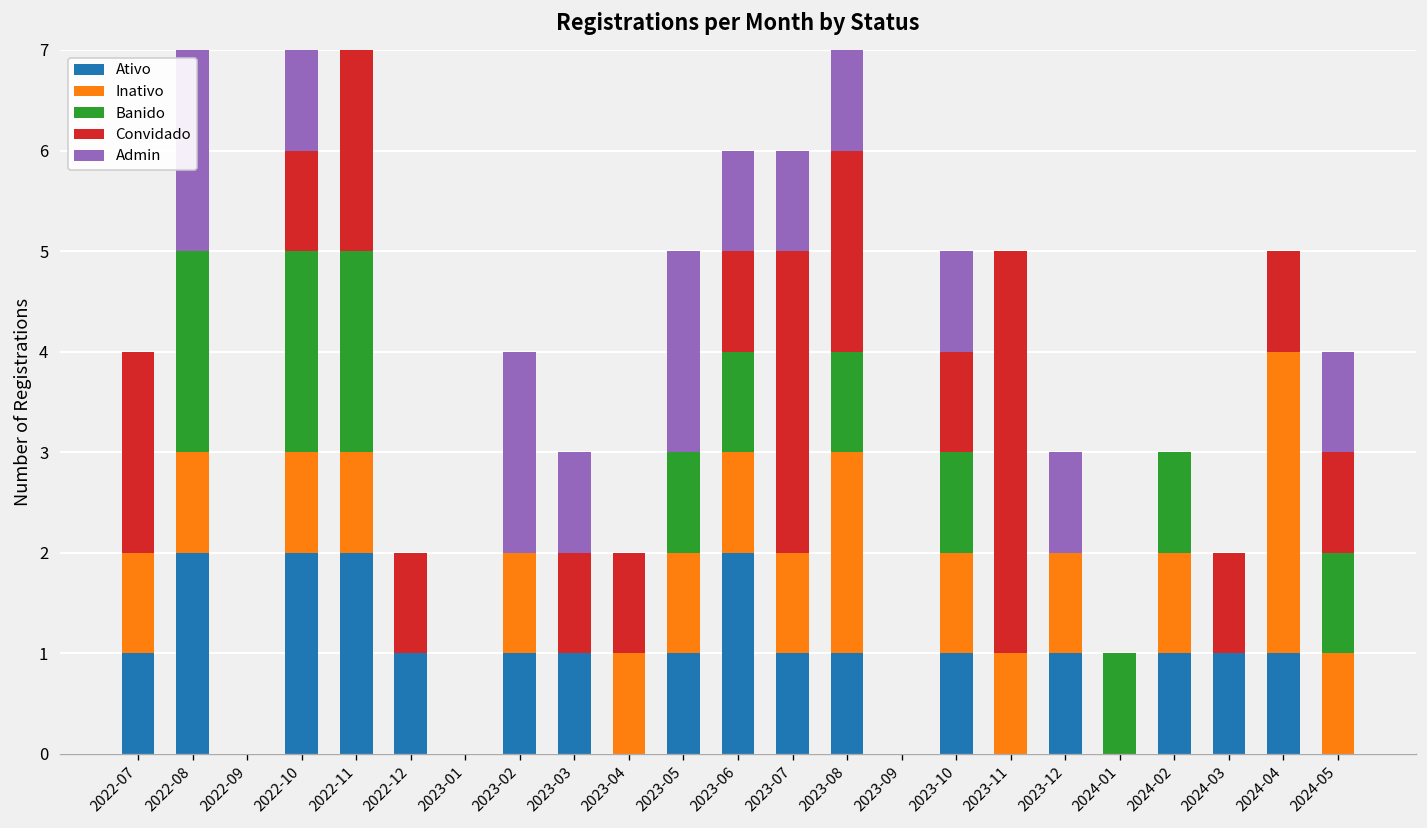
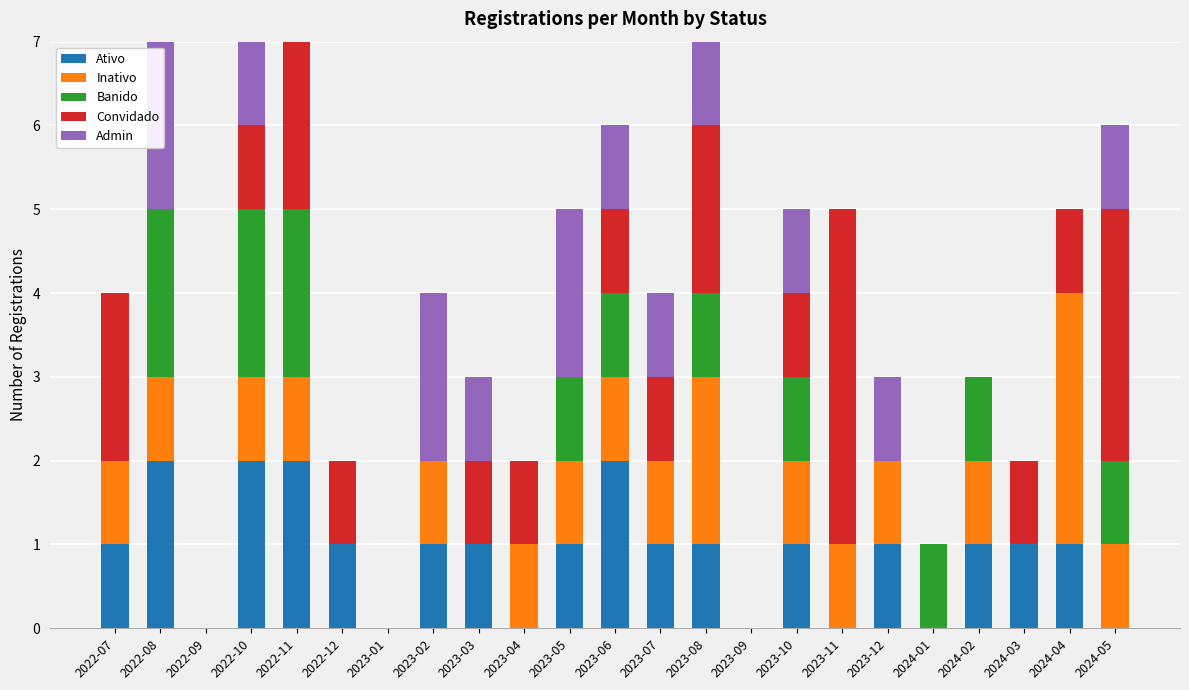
  {
    "Ativo": {
      "2022-07": 1,
      "2022-08": 2,
      "2022-09": 0,
      "2022-10": 2,
      "2022-11": 2,
      "2022-12": 1,
      "2023-01": 0,
      "2023-02": 1,
      "2023-03": 1,
      "2023-04": 0,
      "2023-05": 1,
      "2023-06": 2,
      "2023-07": 1,
      "2023-08": 1,
      "2023-09": 0,
      "2023-10": 1,
      "2023-11": 0,
      "2023-12": 1,
      "2024-01": 0,
      "2024-02": 1,
      "2024-03": 1,
      "2024-04": 1,
      "2024-05": 0
    },
    "Banido": {
      "2022-07": 0,
      "2022-08": 2,
      "2022-09": 0,
      "2022-10": 2,
      "2022-11": 2,
      "2022-12": 0,
      "2023-01": 0,
      "2023-02": 0,
      "2023-03": 0,
      "2023-04": 0,
      "2023-05": 1,
      "2023-06": 1,
      "2023-07": 0,
      "2023-08": 1,
      "2023-09": 0,
      "2023-10": 1,
      "2023-11": 0,
      "2023-12": 0,
      "2024-01": 1,
      "2024-02": 1,
      "2024-03": 0,
      "2024-04": 0,
      "2024-05": 1
    },
    "Convidado": {
      "2022-07": 2,
      "2022-08": 0,
      "2022-09": 0,
      "2022-10": 1,
      "2022-11": 2,
      "2022-12": 1,
      "2023-01": 0,
      "2023-02": 0,
      "2023-03": 1,
      "2023-04": 1,
      "2023-05": 0,
      "2023-06": 1,
-     "2023-07": 3,
+     "2023-07": 1,
      "2023-08": 2,
      "2023-09": 0,
      "2023-10": 1,
      "2023-11": 4,
      "2023-12": 0,
      "2024-01": 0,
      "2024-02": 0,
      "2024-03": 1,
      "2024-04": 1,
-     "2024-05": 1
+     "2024-05": 3
    },
    "Admin": {
      "2022-07": 0,
      "2022-08": 2,
      "2022-09": 0,
      "2022-10": 1,
      "2022-11": 0,
      "2022-12": 0,
      "2023-01": 0,
      "2023-02": 2,
      "2023-03": 1,
      "2023-04": 0,
      "2023-05": 2,
      "2023-06": 1,
      "2023-07": 1,
      "2023-08": 1,
      "2023-09": 0,
      "2023-10": 1,
      "2023-11": 0,
      "2023-12": 1,
      "2024-01": 0,
      "2024-02": 0,
      "2024-03": 0,
      "2024-04": 0,
      "2024-05": 1
    }
  }
